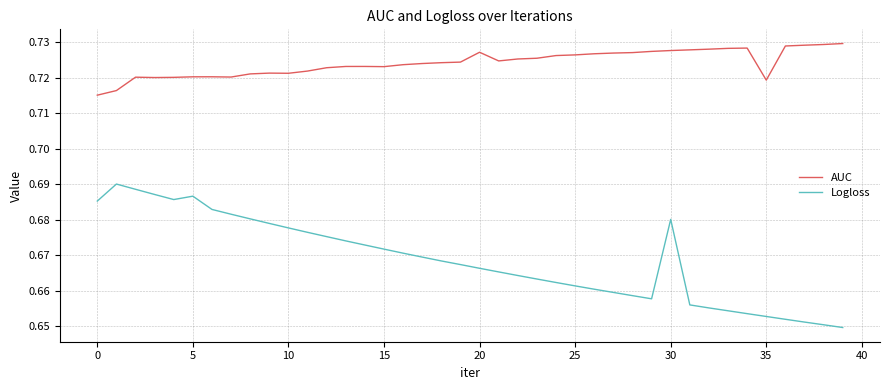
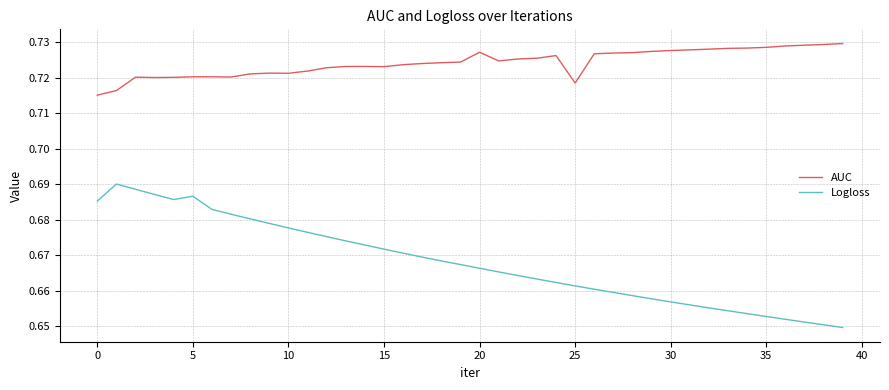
  {
    "AUC": {
      "0": 0.715,
      "5": 0.720,
      "10": 0.721,
      "15": 0.723,
      "20": 0.727,
-     "25": 0.726,
+     "25": 0.719,
      "30": 0.728,
-     "35": 0.719
+     "35": 0.729
    },
    "Logloss": {
      "0": 0.685,
      "5": 0.687,
      "10": 0.678,
      "15": 0.672,
      "20": 0.666,
      "25": 0.661,
-     "30": 0.680,
+     "30": 0.657,
      "35": 0.653
    }
  }
